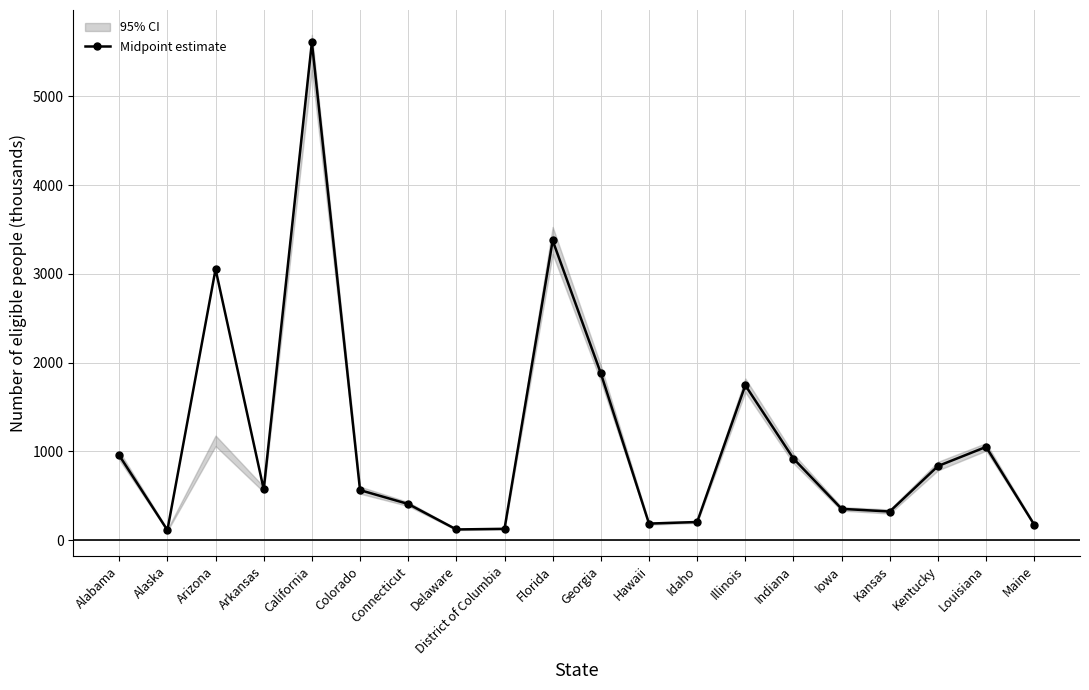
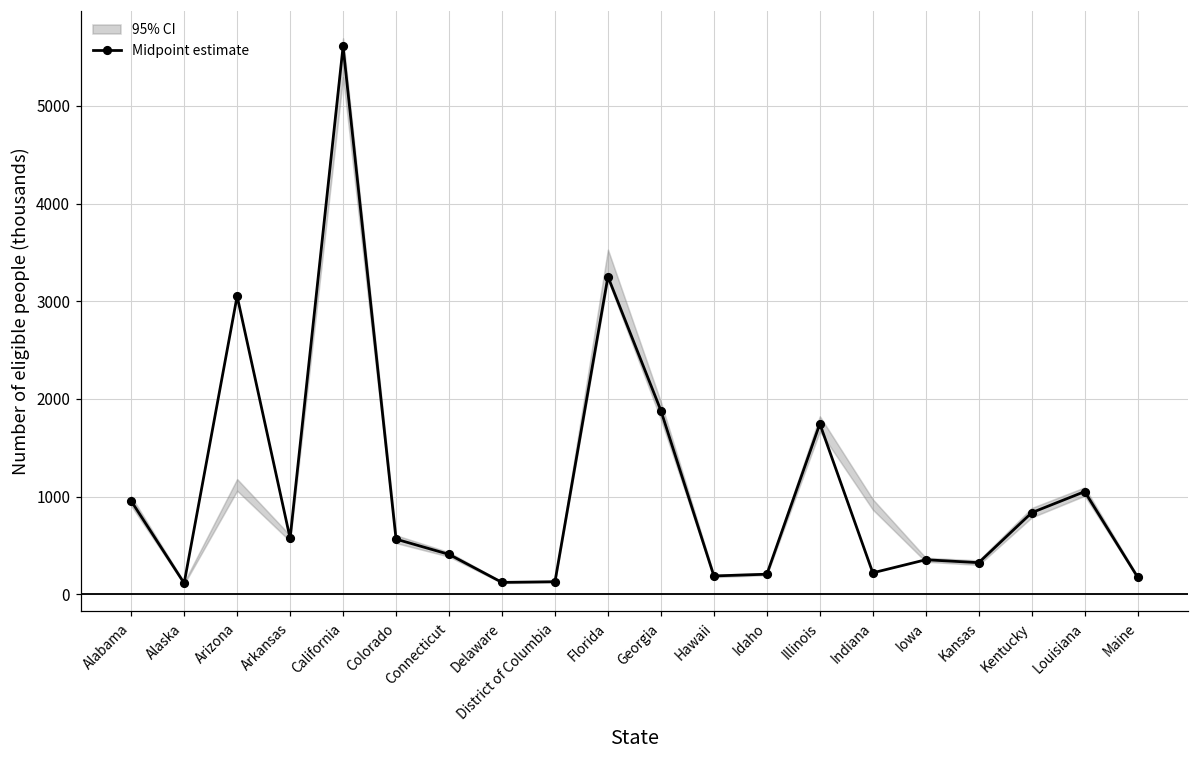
  {
    "Midpoint estimate": {
      "Alabama": 1000,
      "Arizona": 3100,
      "California": 5600,
      "Colorado": 600,
-     "Florida": 3400,
+     "Florida": 3300,
      "Georgia": 1900,
      "Illinois": 1700,
-     "Indiana": 900,
+     "Indiana": 200,
      "Kentucky": 800,
      "Louisiana": 1100
    }
  }
